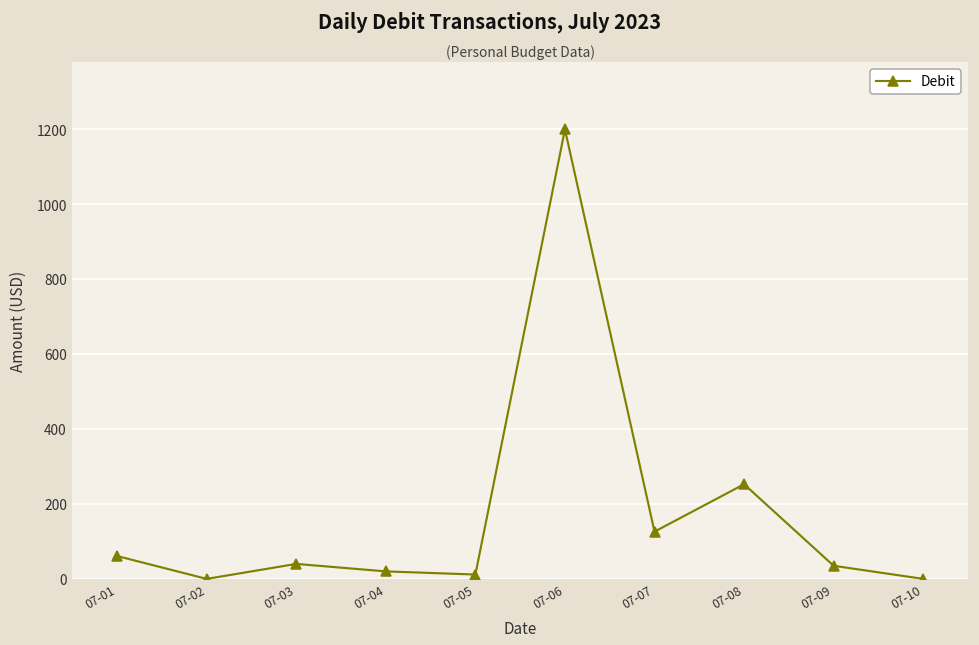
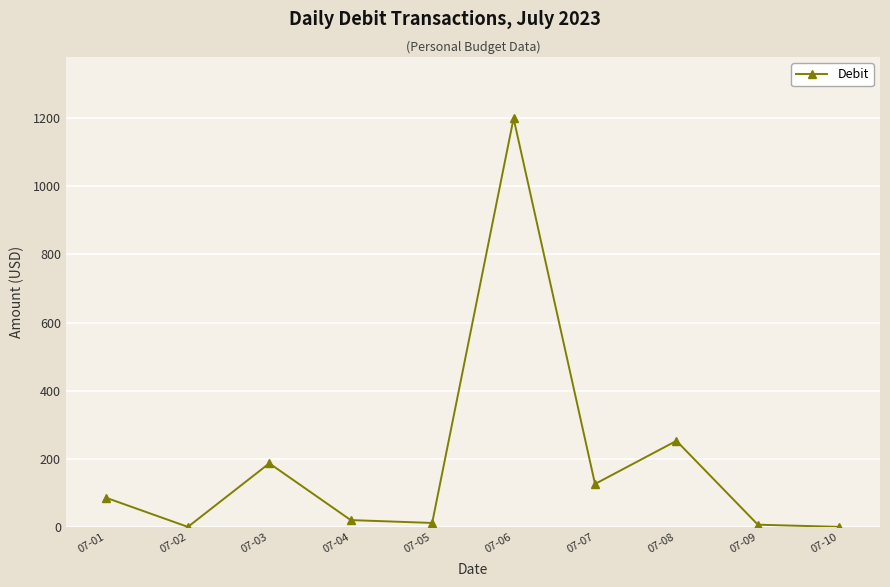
  {
-   "07-01": 60,
+   "07-01": 90,
    "07-02": 0,
-   "07-03": 40,
+   "07-03": 190,
    "07-04": 20,
    "07-05": 10,
    "07-06": 1200,
    "07-07": 130,
    "07-08": 250,
-   "07-09": 40,
+   "07-09": 10,
    "07-10": 0
  }
